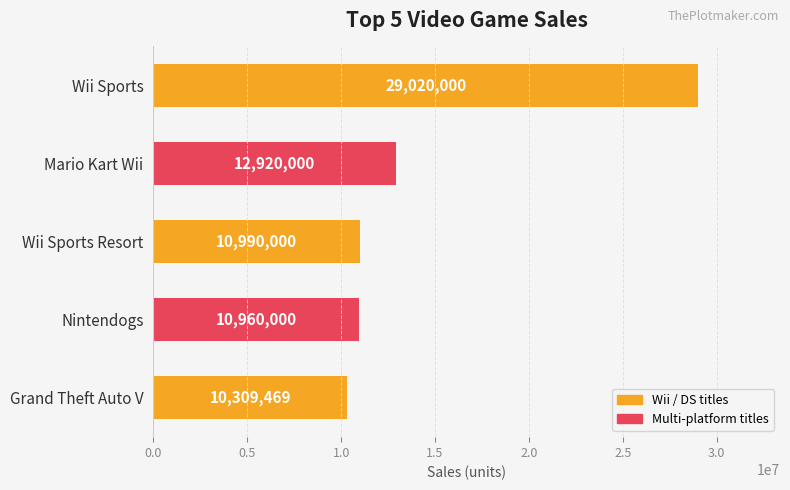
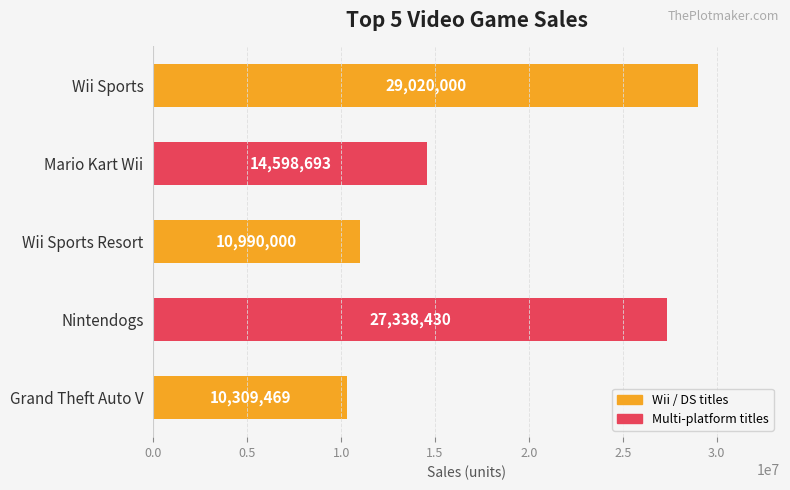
  {
    "Wii Sports": "29,020,000",
-   "Mario Kart Wii": "12,920,000",
+   "Mario Kart Wii": "14,598,693",
    "Wii Sports Resort": "10,990,000",
-   "Nintendogs": "10,960,000",
+   "Nintendogs": "27,338,430",
    "Grand Theft Auto V": "10,309,469"
  }
